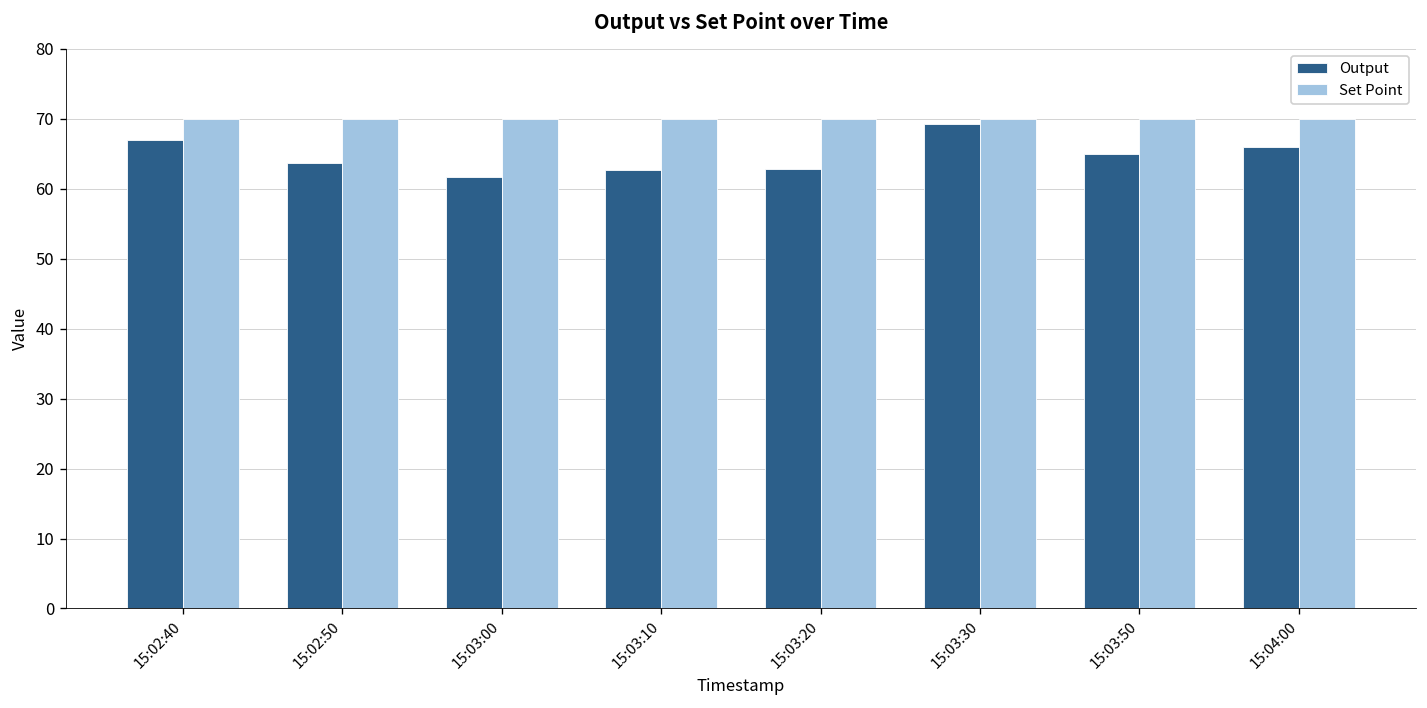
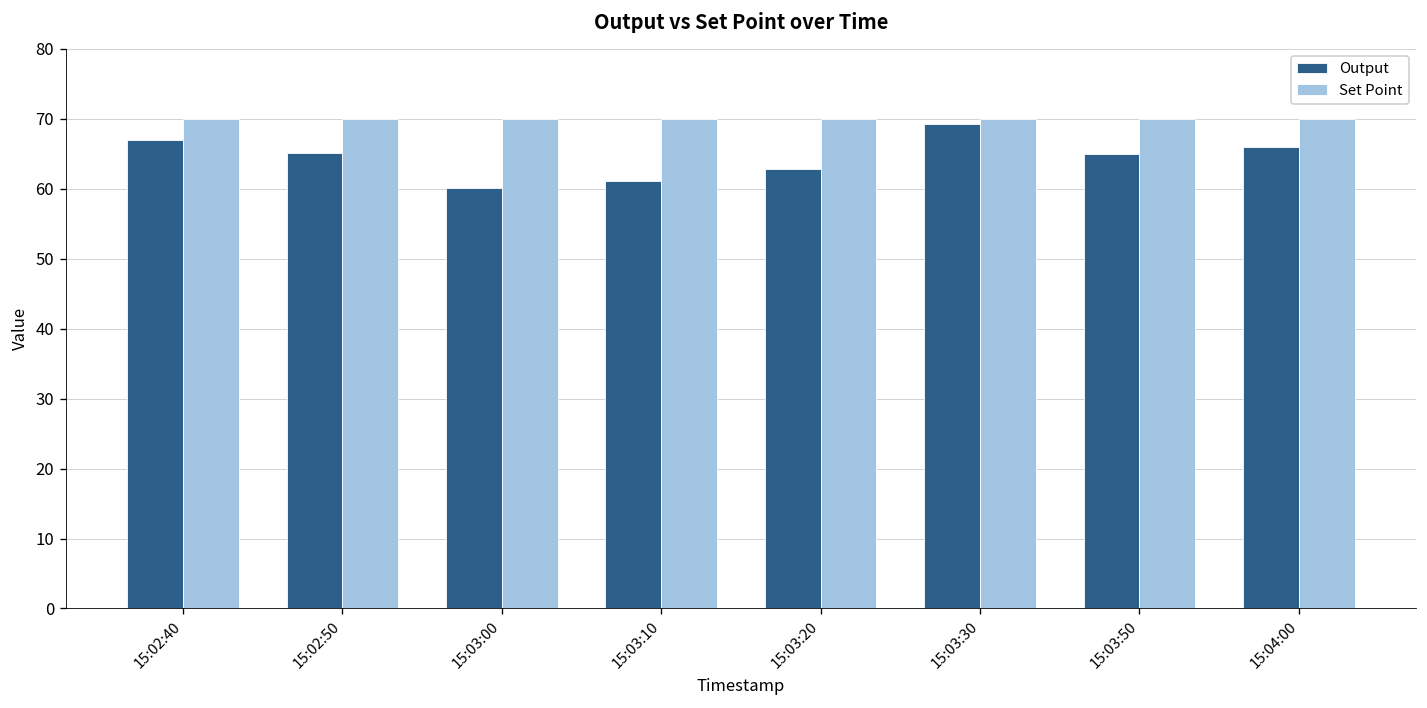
  {
    "Output": {
      "15:02:40": 67,
-     "15:02:50": 64,
-     "15:03:00": 62,
-     "15:03:10": 63,
+     "15:02:50": 65,
+     "15:03:00": 60,
+     "15:03:10": 61,
      "15:03:20": 63,
      "15:03:30": 69,
      "15:03:50": 65,
      "15:04:00": 66
    },
    "Set Point": {
      "15:02:40": 70,
      "15:02:50": 70,
      "15:03:00": 70,
      "15:03:10": 70,
      "15:03:20": 70,
      "15:03:30": 70,
      "15:03:50": 70,
      "15:04:00": 70
    }
  }
